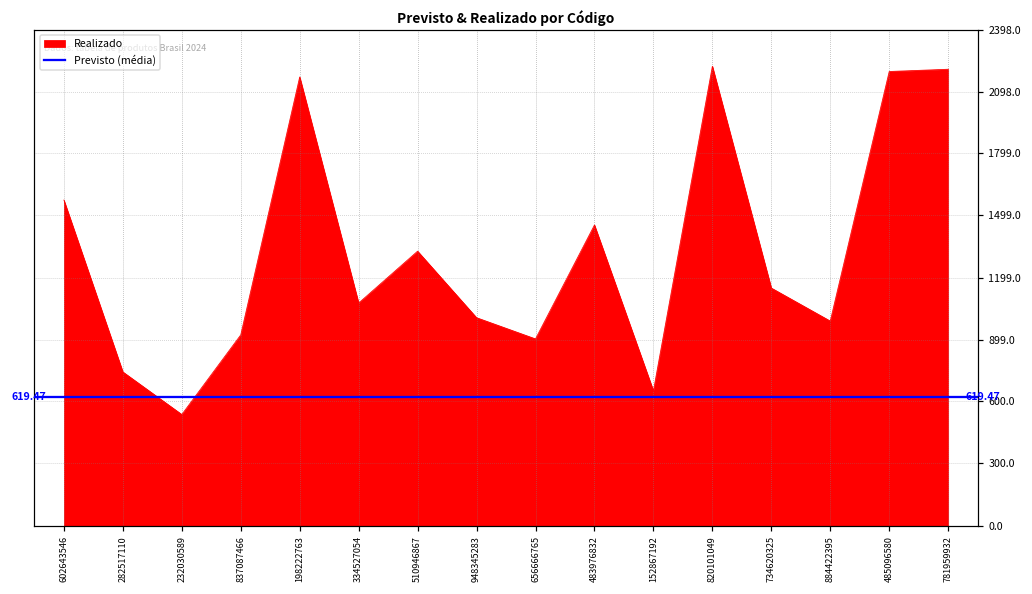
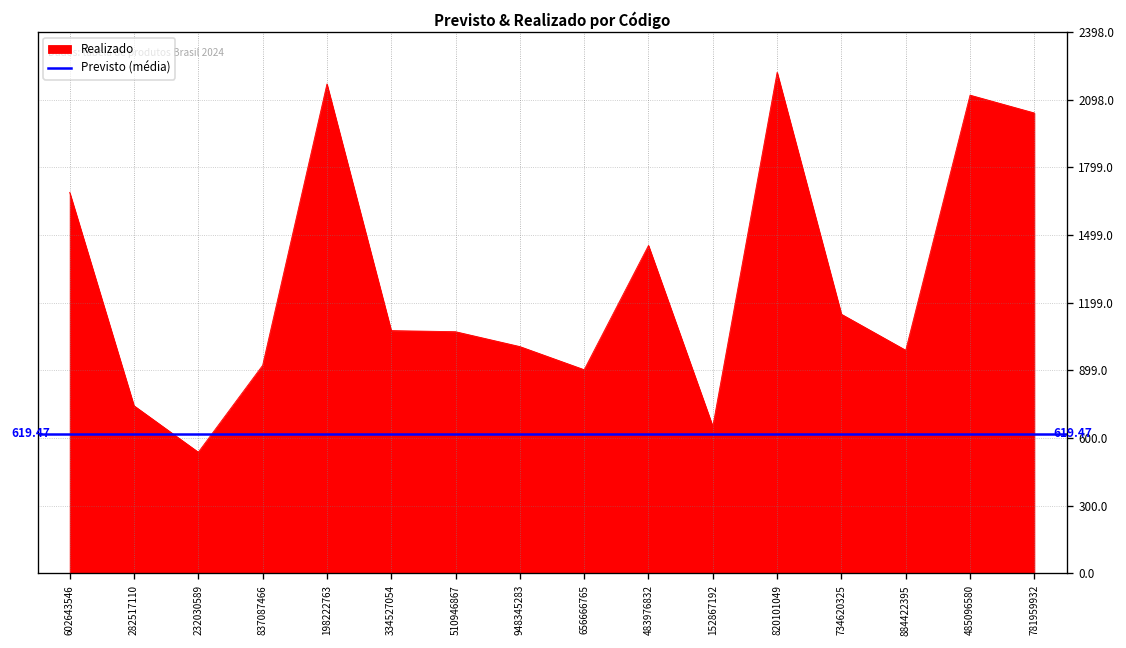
  {
-   "602643546": 1570,
+   "602643546": 1690,
    "282517110": 740,
    "232030589": 540,
    "837087466": 920,
    "198222763": 2170,
    "334527054": 1080,
-   "510946867": 1330,
+   "510946867": 1070,
    "948345283": 1000,
    "656666765": 900,
    "483976832": 1450,
    "152867192": 650,
    "820101049": 2220,
    "734620325": 1150,
    "884422395": 990,
-   "485096580": 2200,
-   "781959932": 2210
+   "485096580": 2120,
+   "781959932": 2040
  }
